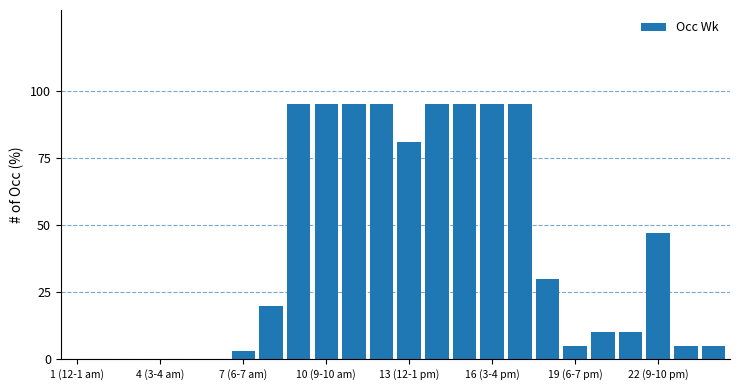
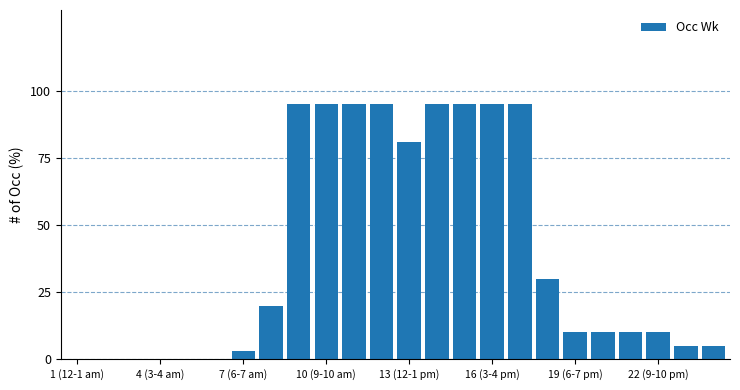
  {
    "1 (12-1 am)": 0,
    "4 (3-4 am)": 0,
    "7 (6-7 am)": 3,
    "10 (9-10 am)": 95,
    "13 (12-1 pm)": 81,
    "16 (3-4 pm)": 95,
-   "19 (6-7 pm)": 5,
-   "22 (9-10 pm)": 47
+   "19 (6-7 pm)": 10,
+   "22 (9-10 pm)": 10
  }
